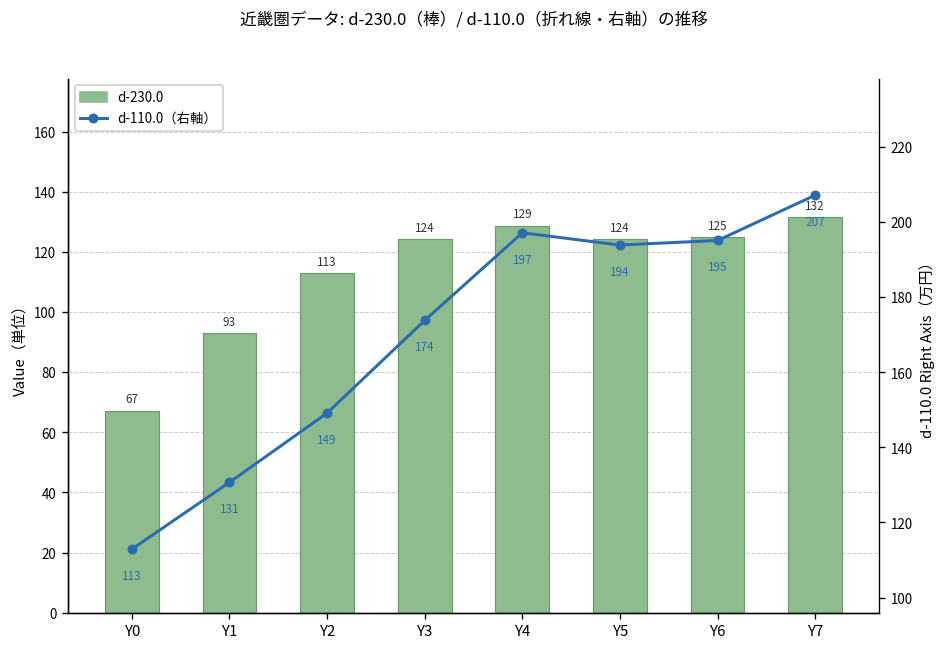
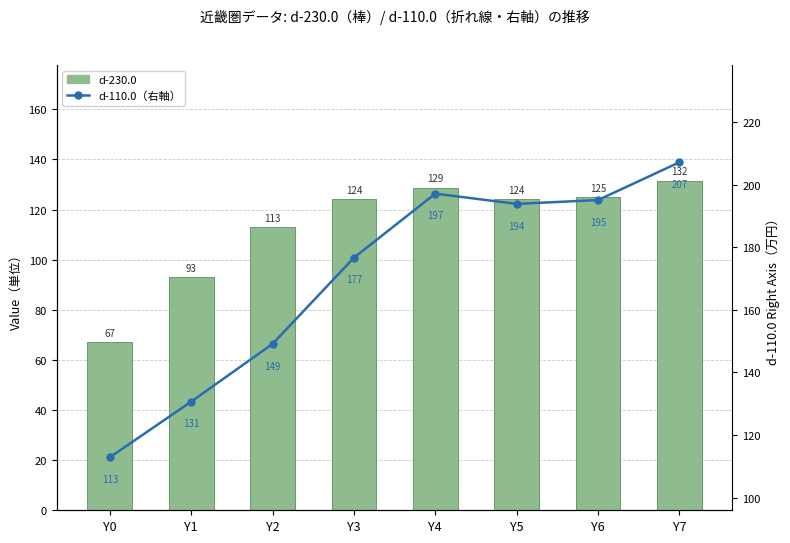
  {
    "d-230.0": {
      "Y0": 67,
      "Y1": 93,
      "Y2": 113,
      "Y3": 124,
      "Y4": 129,
      "Y5": 124,
      "Y6": 125,
      "Y7": 132
    },
    "d-110.0（右軸）": {
      "Y0": 113,
      "Y1": 131,
      "Y2": 149,
-     "Y3": 174,
+     "Y3": 177,
      "Y4": 197,
      "Y5": 194,
      "Y6": 195,
      "Y7": 207
    }
  }
